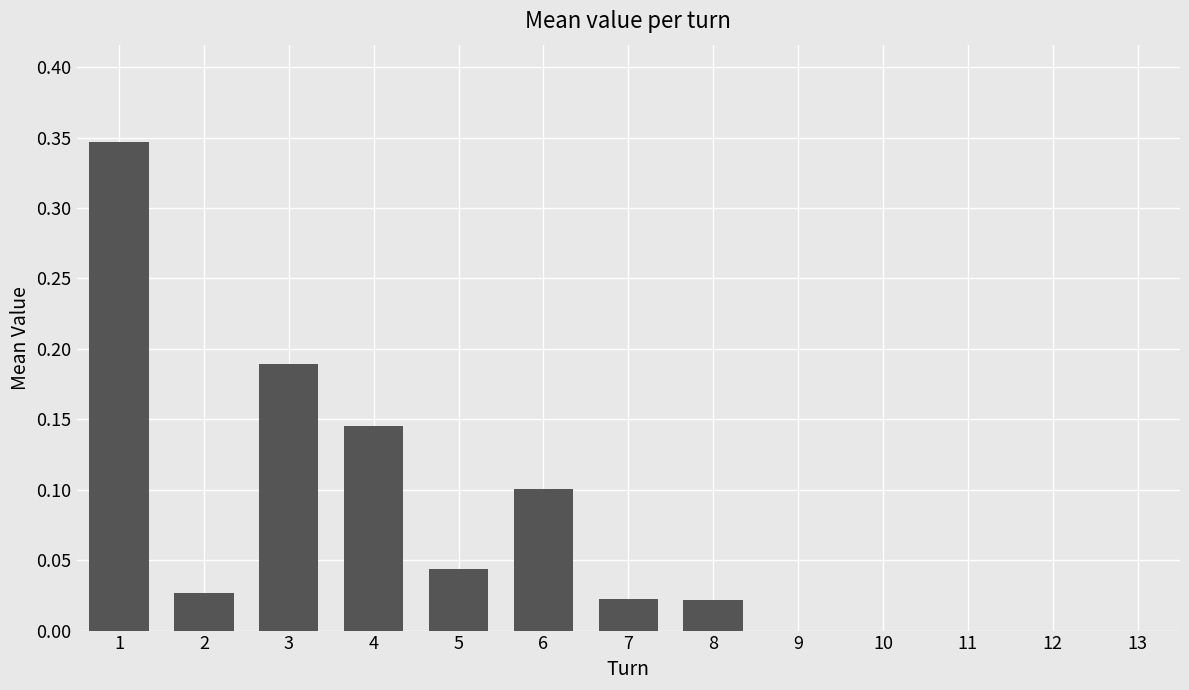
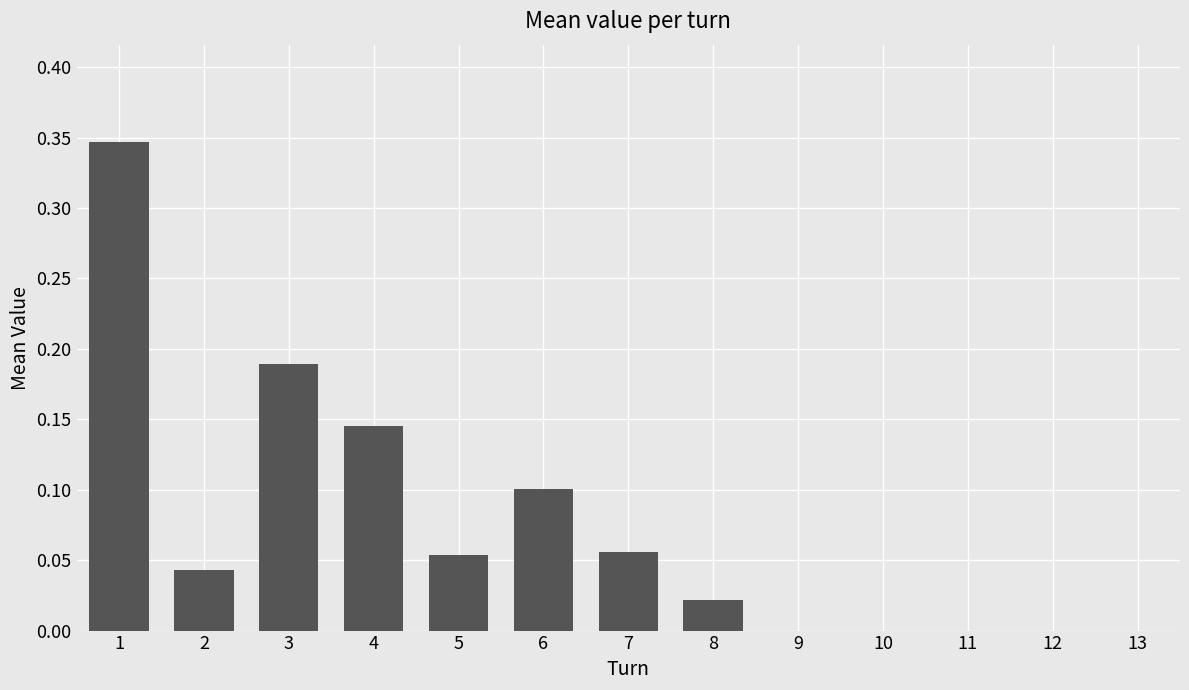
  {
    "1": 0.347,
-   "2": 0.027,
+   "2": 0.043,
    "3": 0.189,
    "4": 0.145,
-   "5": 0.044,
+   "5": 0.053,
    "6": 0.100,
-   "7": 0.022,
+   "7": 0.056,
    "8": 0.022,
    "9": 0.000,
    "10": 0.000,
    "11": 0.000,
    "12": 0.000,
    "13": 0.000
  }
